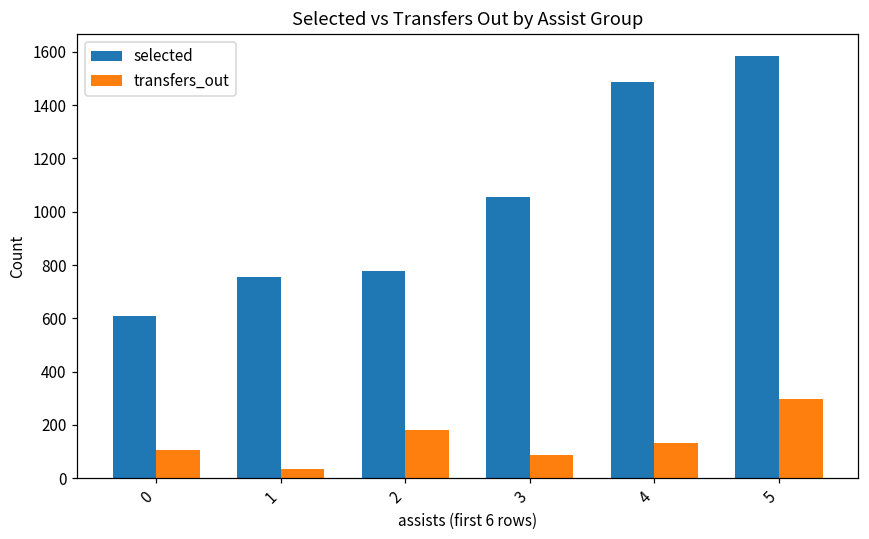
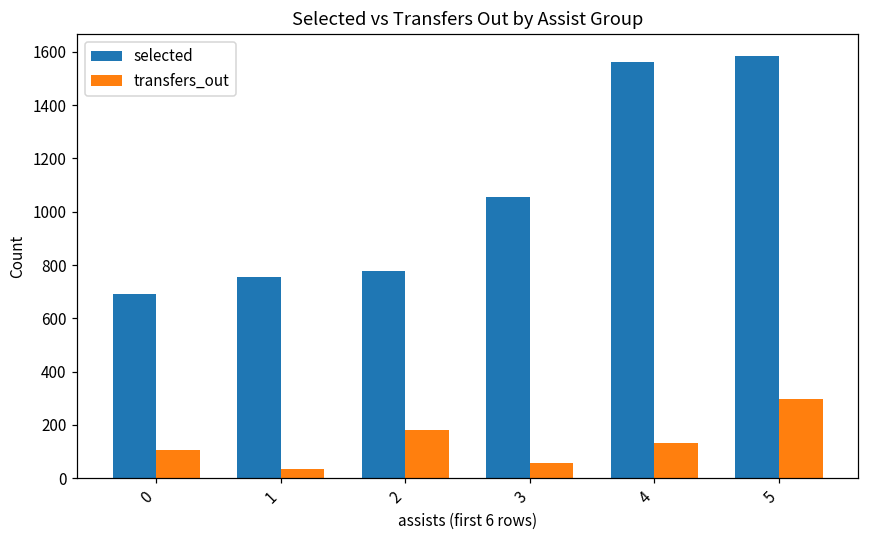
  {
    "selected": {
-     "0": 610,
+     "0": 690,
      "1": 760,
      "2": 780,
      "3": 1060,
-     "4": 1490,
+     "4": 1560,
      "5": 1590
    },
    "transfers_out": {
      "0": 110,
      "1": 40,
      "2": 180,
-     "3": 90,
+     "3": 60,
      "4": 130,
      "5": 300
    }
  }
